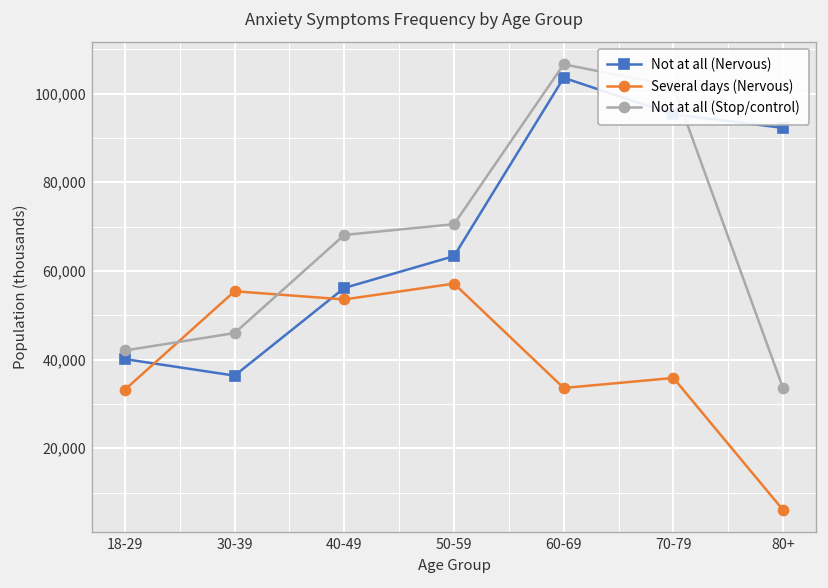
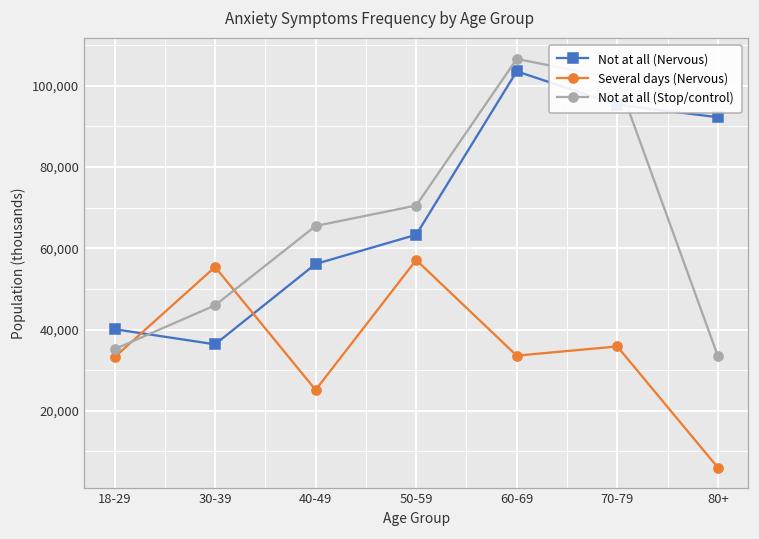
  {
    "Not at all (Nervous)": {
      "18-29": "40,000",
      "30-39": "36,000",
      "40-49": "56,000",
      "50-59": "63,000",
      "60-69": "104,000",
      "80+": "92,000"
    },
    "Several days (Nervous)": {
      "18-29": "33,000",
      "30-39": "55,000",
-     "40-49": "54,000",
+     "40-49": "25,000",
      "50-59": "57,000",
      "60-69": "34,000",
      "70-79": "36,000",
      "80+": "6,000"
    },
    "Not at all (Stop/control)": {
-     "18-29": "42,000",
+     "18-29": "35,000",
      "30-39": "46,000",
-     "40-49": "68,000",
+     "40-49": "66,000",
      "50-59": "71,000",
      "60-69": "107,000",
      "80+": "34,000"
    }
  }
